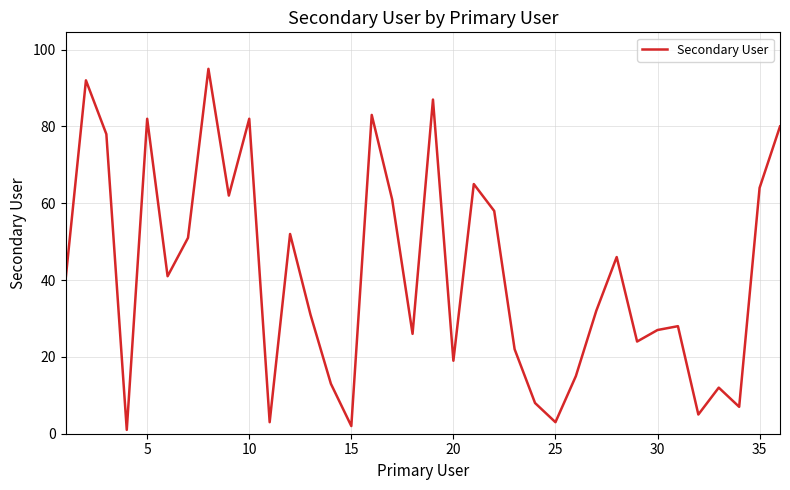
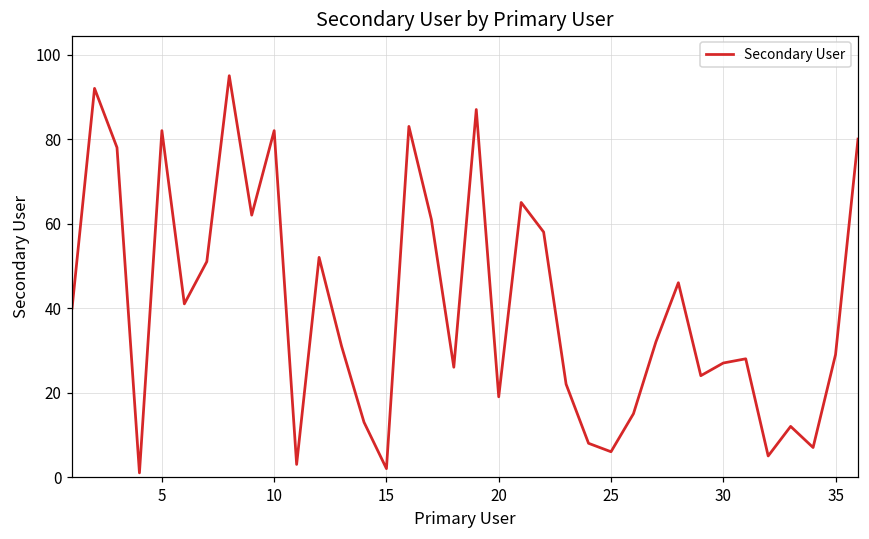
  {
    "5": 82,
    "10": 82,
    "15": 2,
    "20": 19,
-   "25": 3,
+   "25": 6,
    "30": 27,
-   "35": 64
+   "35": 29
  }
